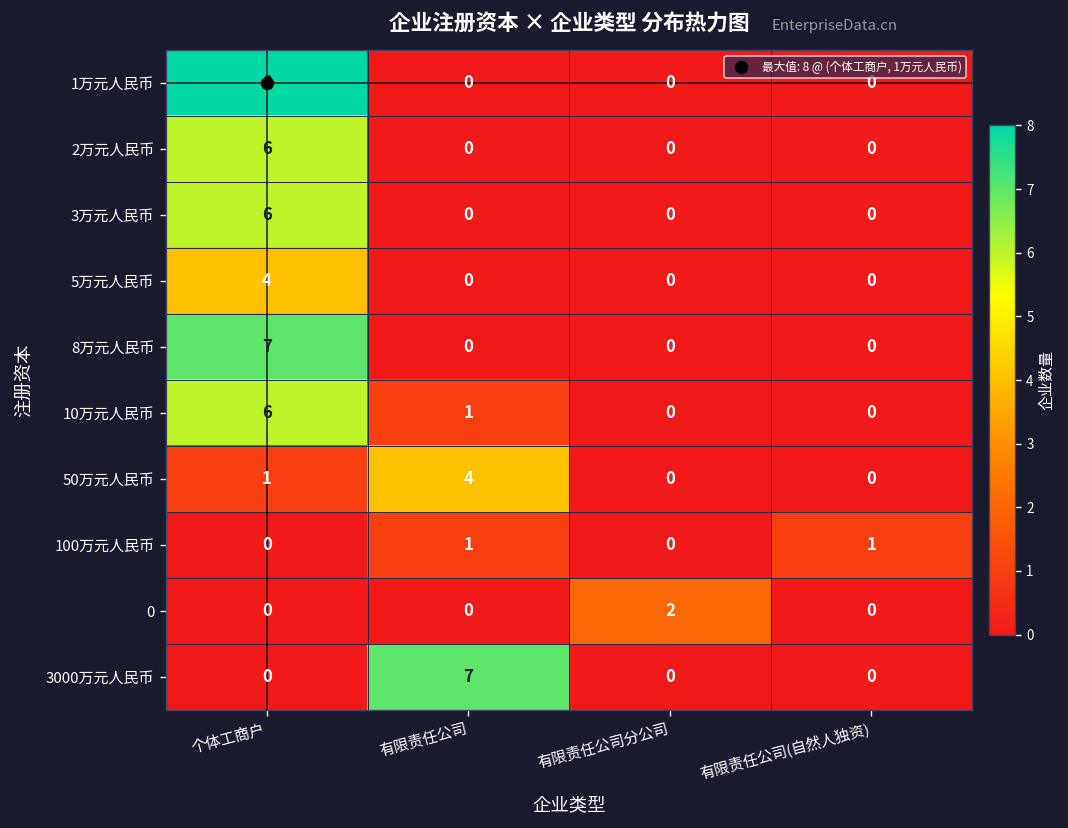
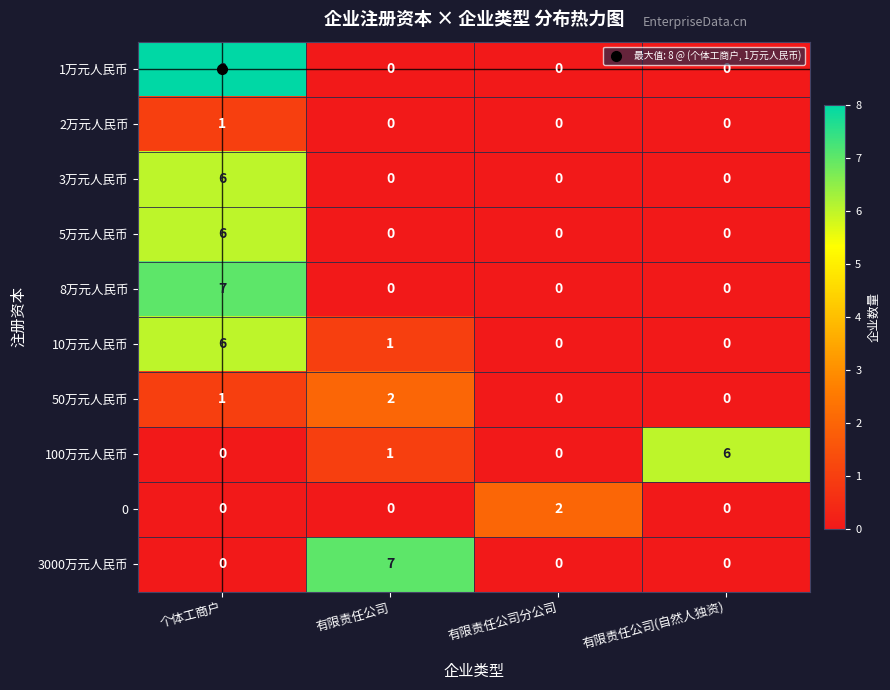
  {
    "1万元人民币": {
      "有限责任公司": 0,
      "有限责任公司分公司": 0
    },
    "2万元人民币": {
-     "个体工商户": 6,
+     "个体工商户": 1,
      "有限责任公司": 0,
      "有限责任公司分公司": 0,
      "有限责任公司(自然人独资)": 0
    },
    "3万元人民币": {
      "个体工商户": 6,
      "有限责任公司": 0,
      "有限责任公司分公司": 0,
      "有限责任公司(自然人独资)": 0
    },
    "5万元人民币": {
-     "个体工商户": 4,
+     "个体工商户": 6,
      "有限责任公司": 0,
      "有限责任公司分公司": 0,
      "有限责任公司(自然人独资)": 0
    },
    "8万元人民币": {
      "个体工商户": 7,
      "有限责任公司": 0,
      "有限责任公司分公司": 0,
      "有限责任公司(自然人独资)": 0
    },
    "10万元人民币": {
      "个体工商户": 6,
      "有限责任公司": 1,
      "有限责任公司分公司": 0,
      "有限责任公司(自然人独资)": 0
    },
    "50万元人民币": {
      "个体工商户": 1,
-     "有限责任公司": 4,
+     "有限责任公司": 2,
      "有限责任公司分公司": 0,
      "有限责任公司(自然人独资)": 0
    },
    "100万元人民币": {
      "个体工商户": 0,
      "有限责任公司": 1,
      "有限责任公司分公司": 0,
-     "有限责任公司(自然人独资)": 1
+     "有限责任公司(自然人独资)": 6
    },
    "0": {
      "个体工商户": 0,
      "有限责任公司": 0,
      "有限责任公司分公司": 2,
      "有限责任公司(自然人独资)": 0
    },
    "3000万元人民币": {
      "个体工商户": 0,
      "有限责任公司": 7,
      "有限责任公司分公司": 0,
      "有限责任公司(自然人独资)": 0
    }
  }
